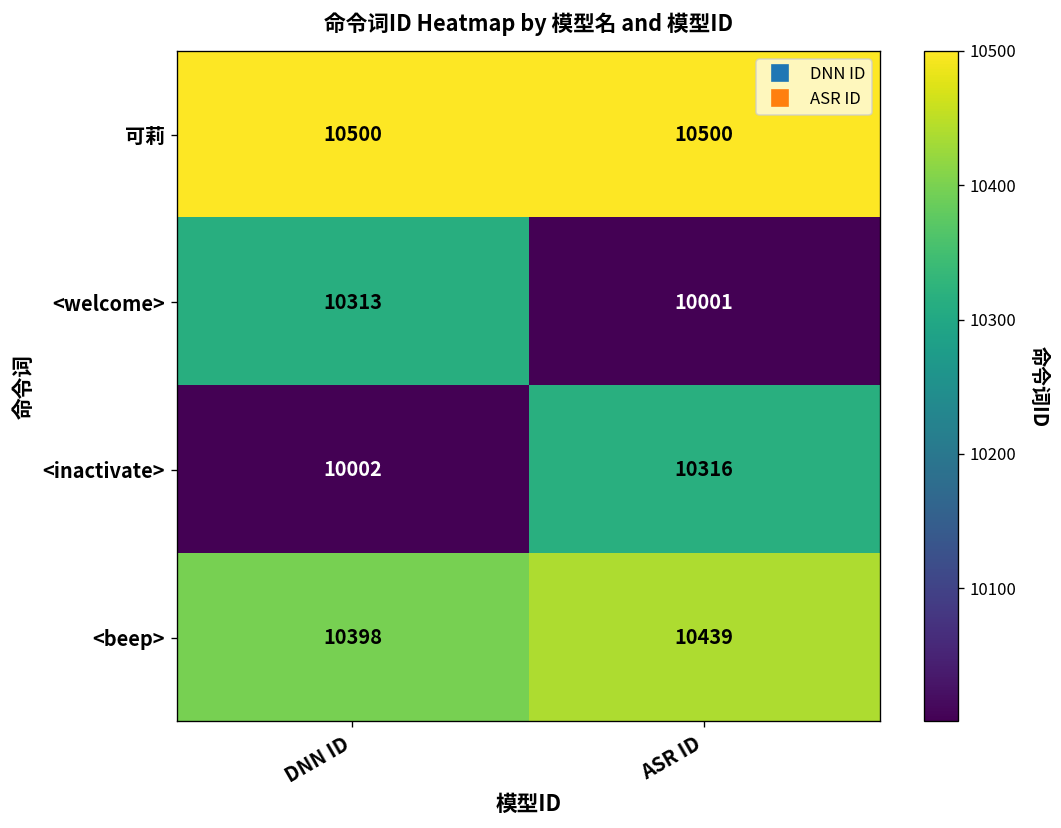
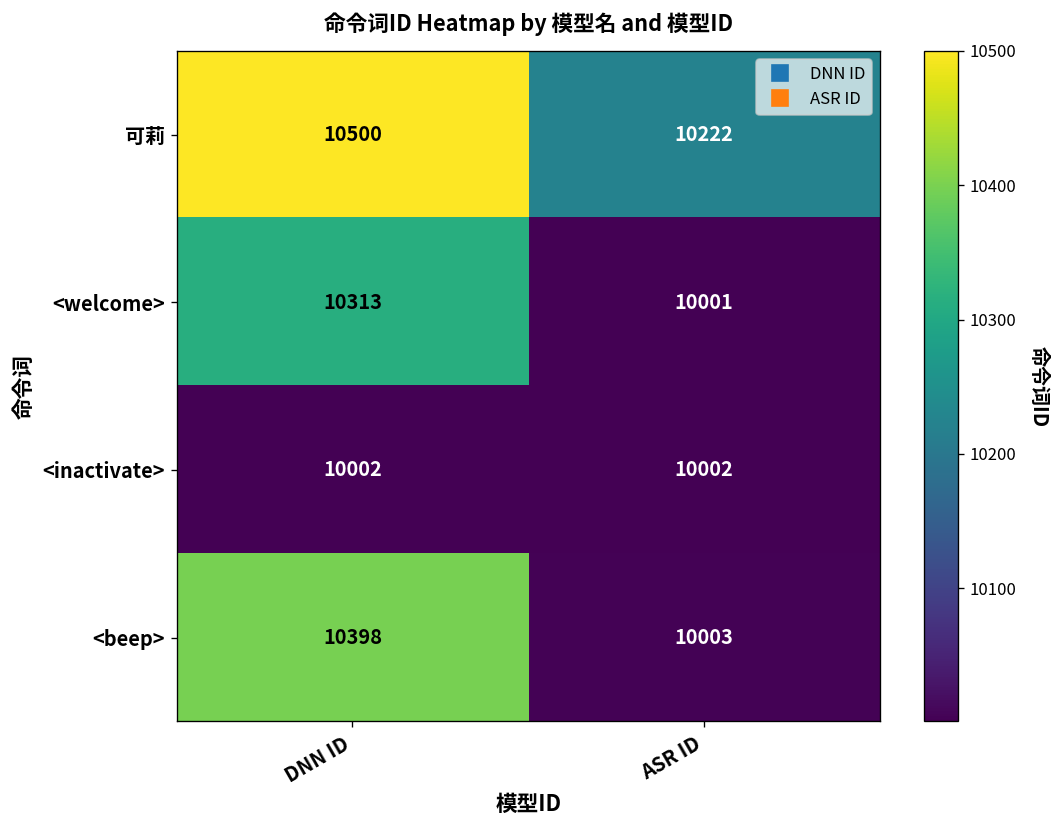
  {
    "可莉": {
      "DNN ID": 10500,
-     "ASR ID": 10500
+     "ASR ID": 10222
    },
    "<welcome>": {
      "DNN ID": 10313,
      "ASR ID": 10001
    },
    "<inactivate>": {
      "DNN ID": 10002,
-     "ASR ID": 10316
+     "ASR ID": 10002
    },
    "<beep>": {
      "DNN ID": 10398,
-     "ASR ID": 10439
+     "ASR ID": 10003
    }
  }
